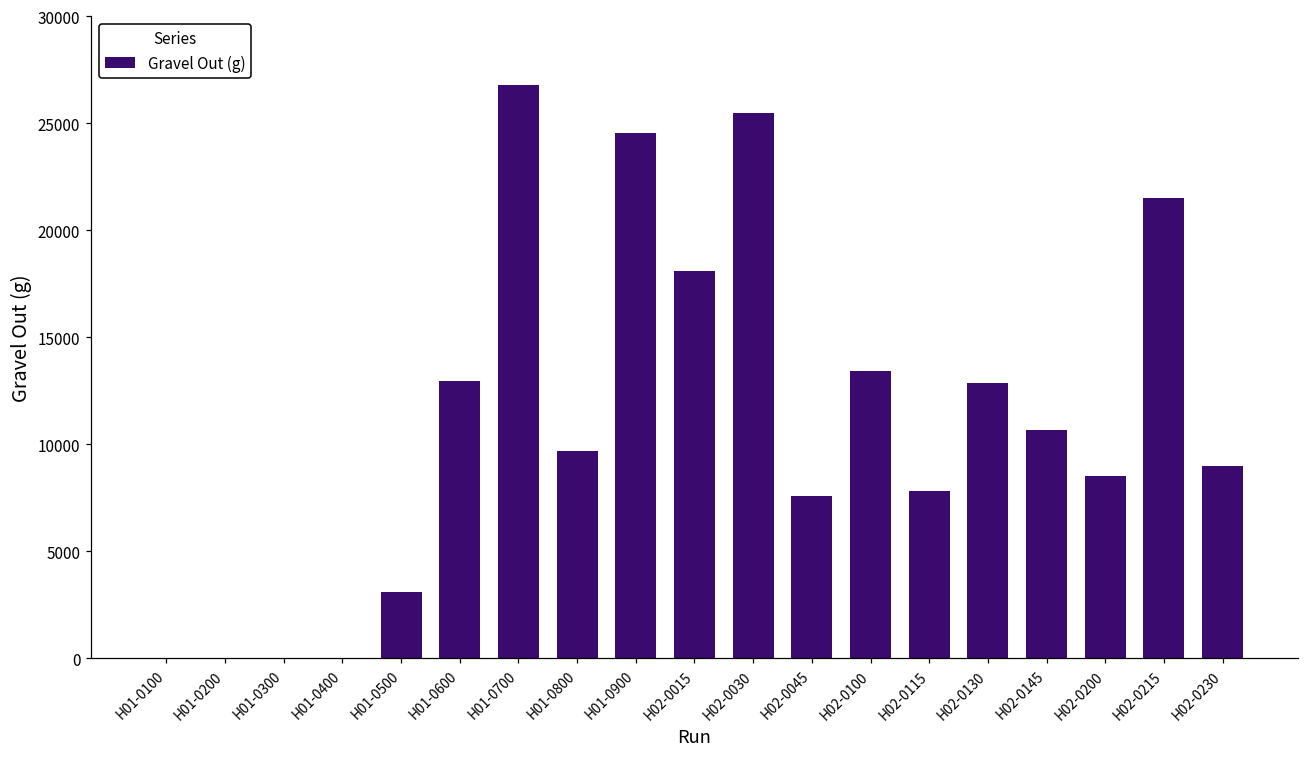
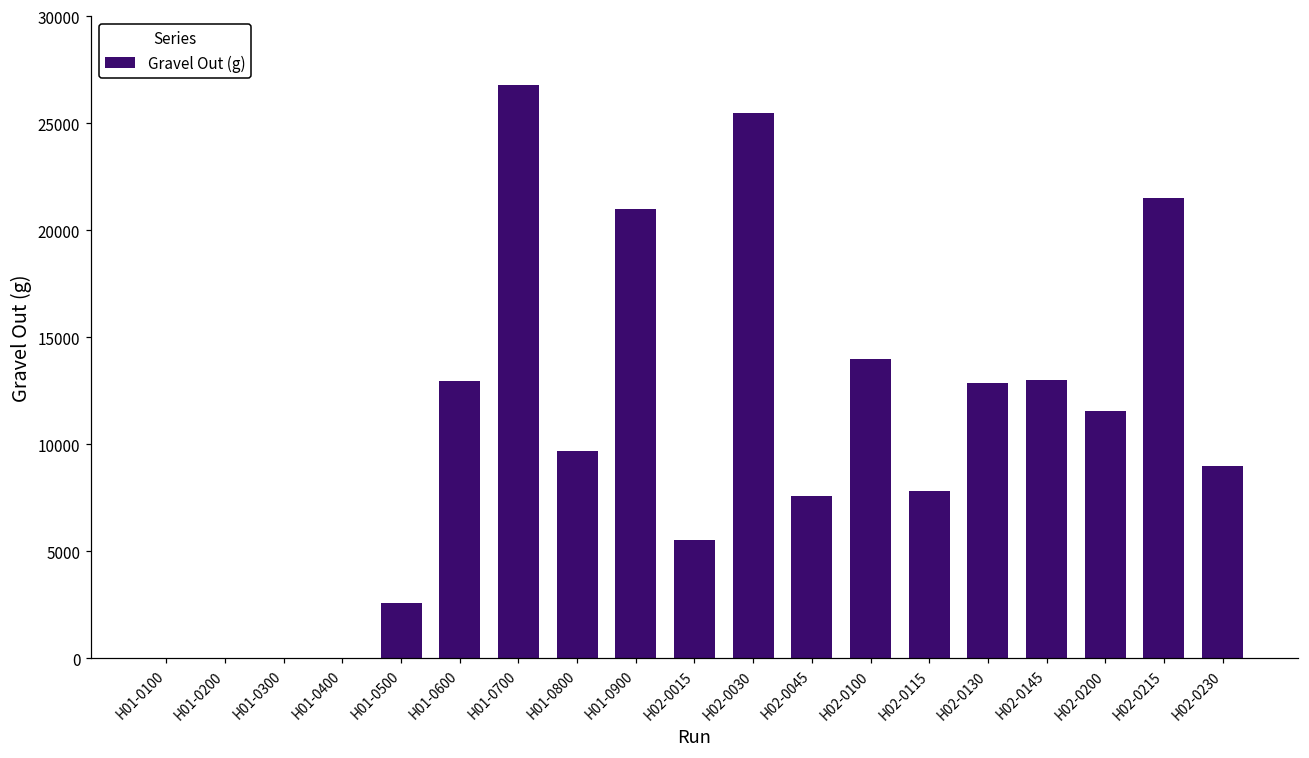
  {
    "H01-0100": 0,
    "H01-0200": 0,
    "H01-0300": 0,
    "H01-0400": 0,
-   "H01-0500": 3100,
+   "H01-0500": 2600,
    "H01-0600": 13000,
    "H01-0700": 26800,
    "H01-0800": 9700,
-   "H01-0900": 24500,
-   "H02-0015": 18100,
+   "H01-0900": 21000,
+   "H02-0015": 5500,
    "H02-0030": 25400,
    "H02-0045": 7600,
-   "H02-0100": 13400,
+   "H02-0100": 14000,
    "H02-0115": 7800,
    "H02-0130": 12900,
-   "H02-0145": 10600,
-   "H02-0200": 8500,
+   "H02-0145": 13000,
+   "H02-0200": 11600,
    "H02-0215": 21500,
    "H02-0230": 9000
  }
